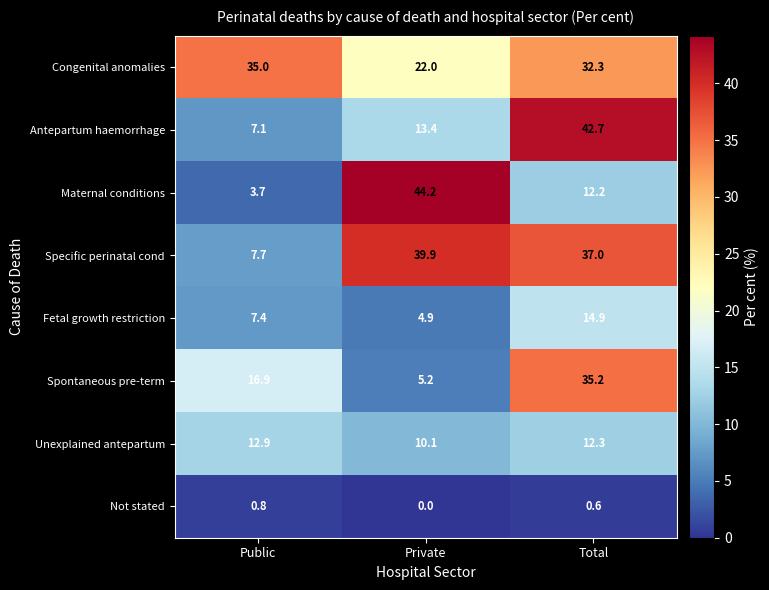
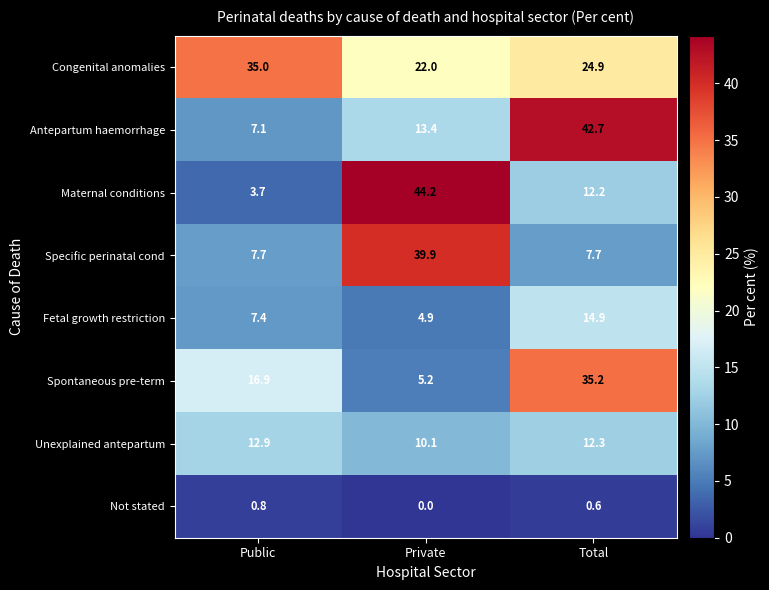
  {
    "Congenital anomalies": {
      "Public": 35.0,
      "Private": 22.0,
-     "Total": 32.3
+     "Total": 24.9
    },
    "Antepartum haemorrhage": {
      "Public": 7.1,
      "Private": 13.4,
      "Total": 42.7
    },
    "Maternal conditions": {
      "Public": 3.7,
      "Private": 44.2,
      "Total": 12.2
    },
    "Specific perinatal cond": {
      "Public": 7.7,
      "Private": 39.9,
-     "Total": 37.0
+     "Total": 7.7
    },
    "Fetal growth restriction": {
      "Public": 7.4,
      "Private": 4.9,
      "Total": 14.9
    },
    "Spontaneous pre-term": {
      "Private": 5.2,
      "Total": 35.2
    },
    "Unexplained antepartum": {
      "Public": 12.9,
      "Private": 10.1,
      "Total": 12.3
    },
    "Not stated": {
      "Public": 0.8,
      "Private": 0.0,
      "Total": 0.6
    }
  }
